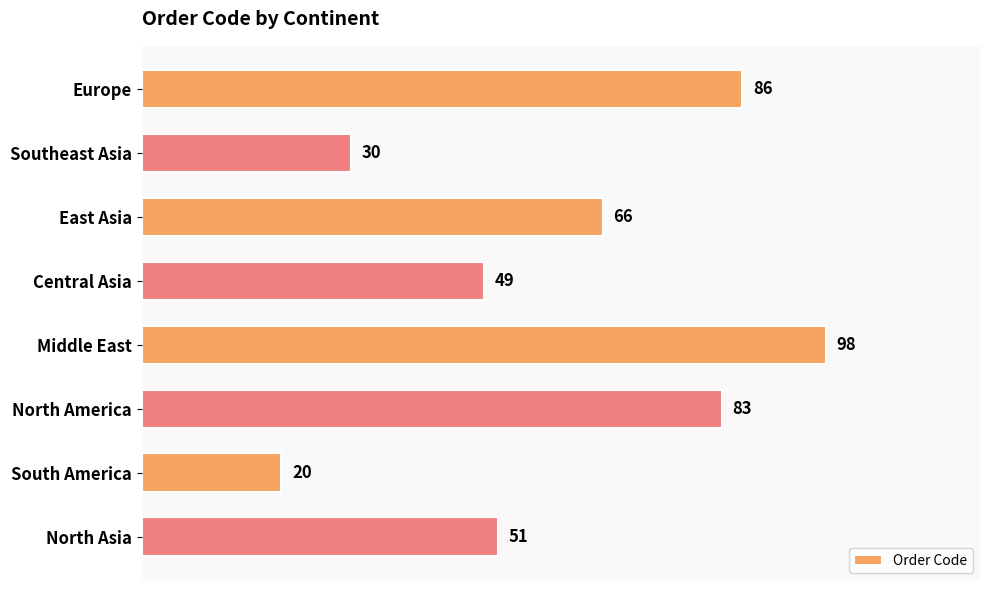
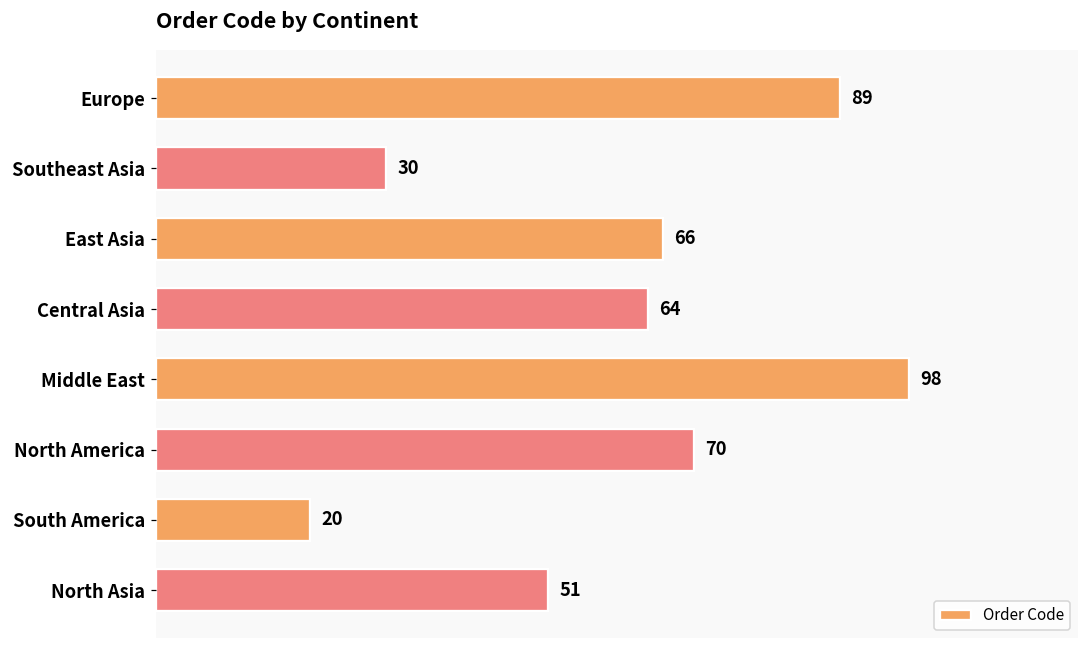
  {
-   "Europe": 86,
+   "Europe": 89,
    "Southeast Asia": 30,
    "East Asia": 66,
-   "Central Asia": 49,
+   "Central Asia": 64,
    "Middle East": 98,
-   "North America": 83,
+   "North America": 70,
    "South America": 20,
    "North Asia": 51
  }
